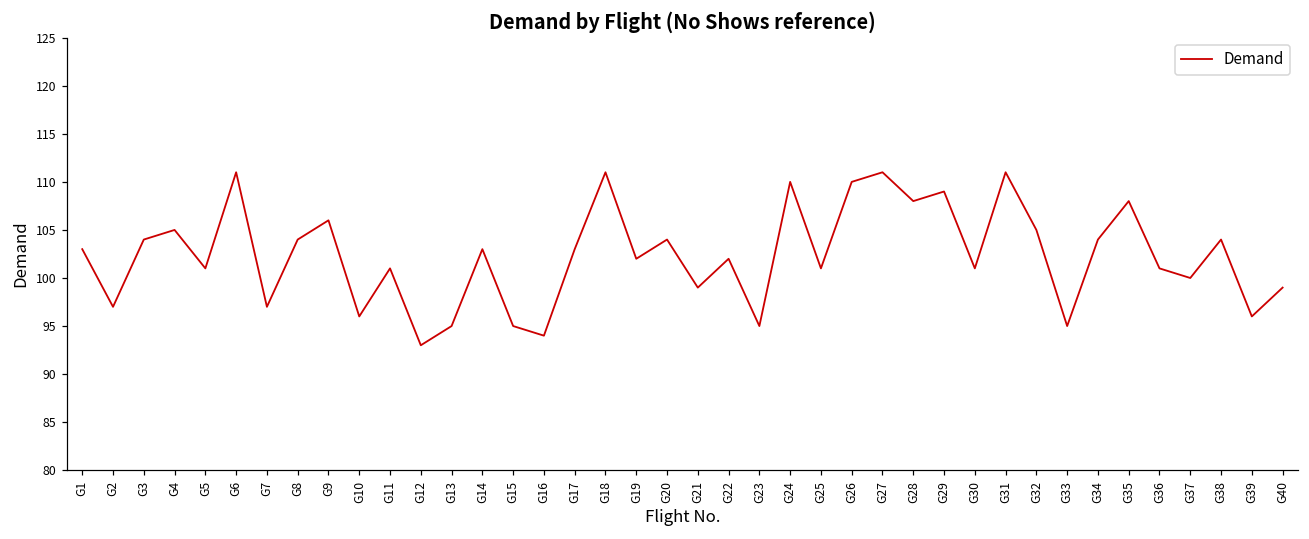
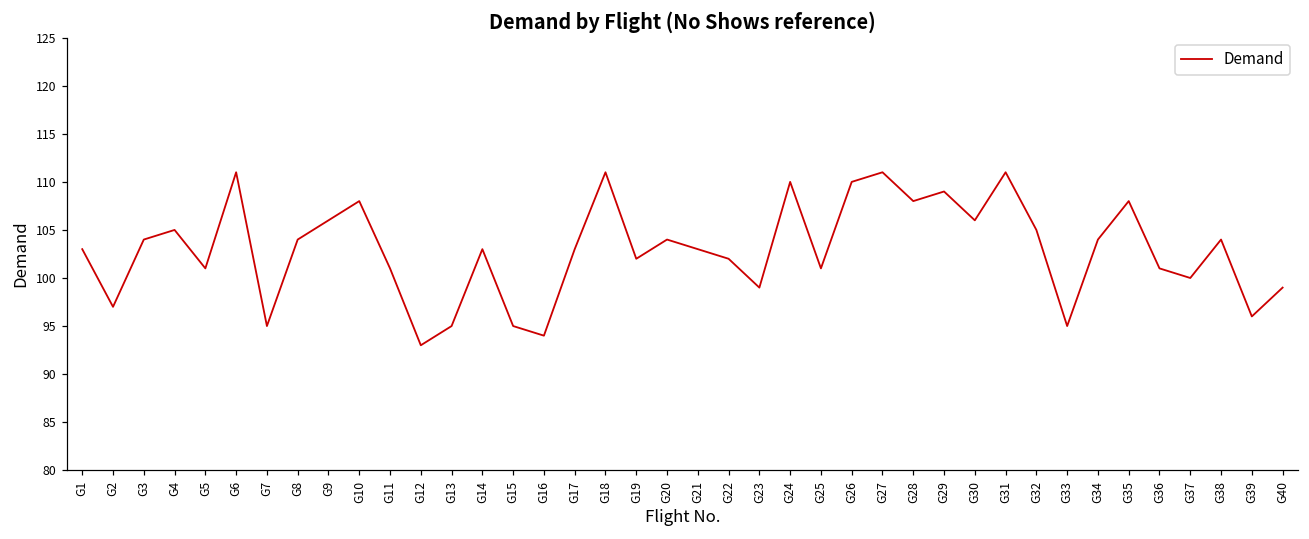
  {
    "G1": 103,
    "G2": 97,
    "G3": 104,
    "G4": 105,
    "G5": 101,
    "G6": 111,
-   "G7": 97,
+   "G7": 95,
    "G8": 104,
    "G9": 106,
-   "G10": 96,
+   "G10": 108,
    "G11": 101,
    "G12": 93,
    "G13": 95,
    "G14": 103,
    "G15": 95,
    "G16": 94,
    "G17": 103,
    "G18": 111,
    "G19": 102,
    "G20": 104,
-   "G21": 99,
+   "G21": 103,
    "G22": 102,
-   "G23": 95,
+   "G23": 99,
    "G24": 110,
    "G25": 101,
    "G26": 110,
    "G27": 111,
    "G28": 108,
    "G29": 109,
-   "G30": 101,
+   "G30": 106,
    "G31": 111,
    "G32": 105,
    "G33": 95,
    "G34": 104,
    "G35": 108,
    "G36": 101,
    "G37": 100,
    "G38": 104,
    "G39": 96,
    "G40": 99
  }
